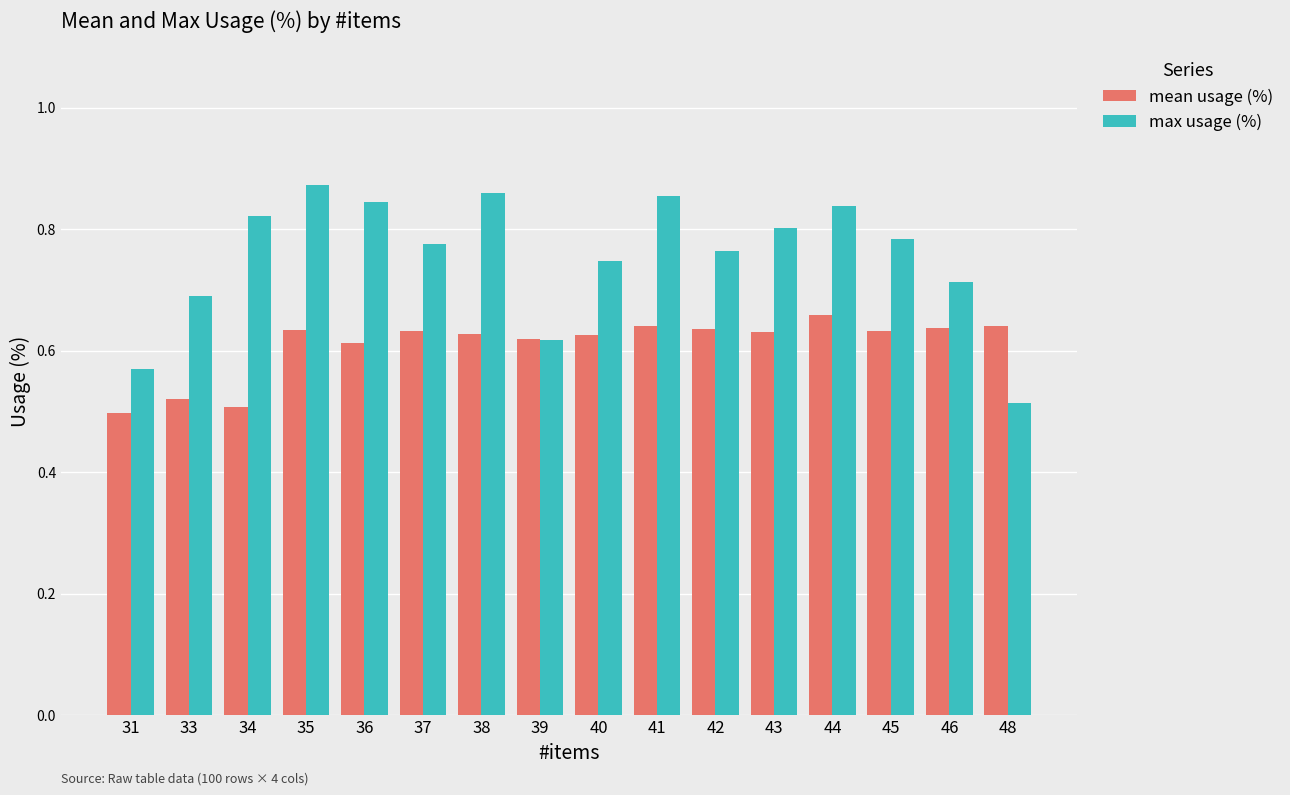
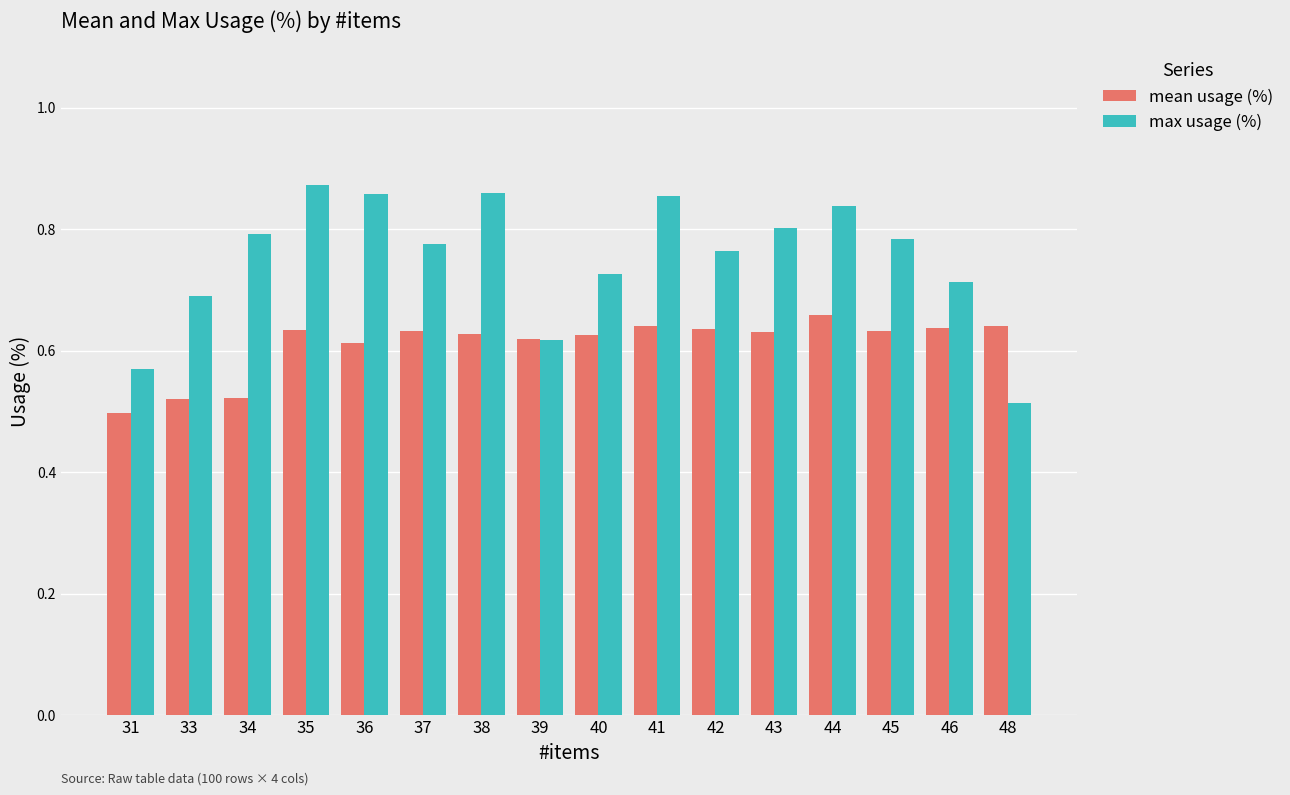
  {
    "mean usage (%)": {
      "31": 0.50,
      "33": 0.52,
-     "34": 0.51,
+     "34": 0.52,
      "35": 0.63,
      "36": 0.61,
      "37": 0.63,
      "38": 0.63,
      "39": 0.62,
      "40": 0.63,
      "41": 0.64,
      "42": 0.63,
      "43": 0.63,
      "44": 0.66,
      "45": 0.63,
      "46": 0.64,
      "48": 0.64
    },
    "max usage (%)": {
      "31": 0.57,
      "33": 0.69,
-     "34": 0.82,
+     "34": 0.79,
      "35": 0.87,
-     "36": 0.84,
+     "36": 0.86,
      "37": 0.78,
      "38": 0.86,
      "39": 0.62,
-     "40": 0.75,
+     "40": 0.73,
      "41": 0.85,
      "42": 0.76,
      "43": 0.80,
      "44": 0.84,
      "45": 0.78,
      "46": 0.71,
      "48": 0.51
    }
  }
